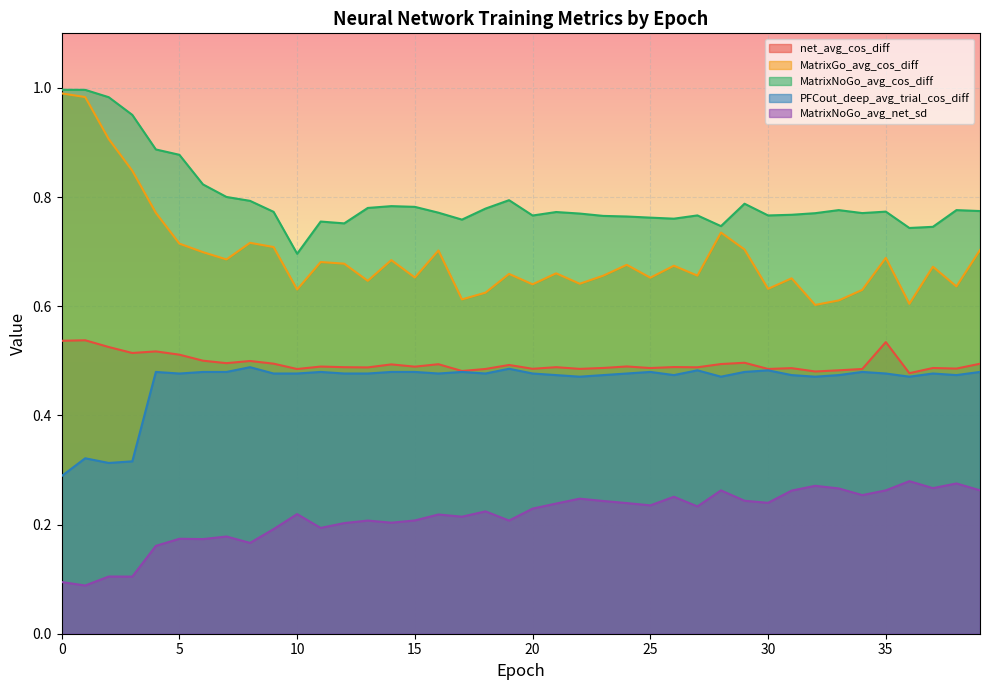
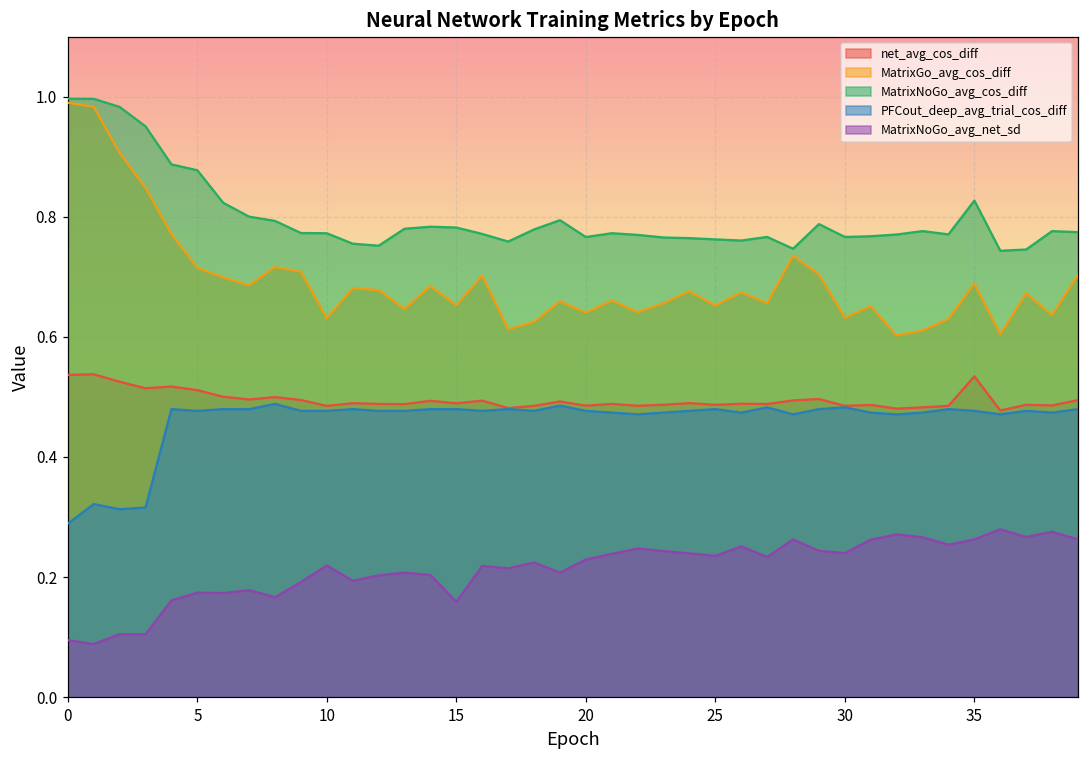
  {
    "net_avg_cos_diff": {
      "0": 0.54,
      "5": 0.51,
      "10": 0.48,
      "15": 0.49,
      "20": 0.49,
      "25": 0.49,
      "35": 0.53
    },
    "MatrixGo_avg_cos_diff": {
      "0": 0.99,
      "5": 0.71,
      "10": 0.63,
      "15": 0.65,
      "20": 0.64,
      "25": 0.65,
      "30": 0.63,
      "35": 0.69
    },
    "MatrixNoGo_avg_cos_diff": {
      "0": 1.00,
      "5": 0.88,
-     "10": 0.70,
+     "10": 0.77,
      "15": 0.78,
      "20": 0.77,
      "25": 0.76,
      "30": 0.77,
-     "35": 0.77
+     "35": 0.83
    },
    "PFCout_deep_avg_trial_cos_diff": {
      "0": 0.29,
      "5": 0.48,
      "10": 0.48,
      "15": 0.48,
      "20": 0.48,
      "25": 0.48,
      "35": 0.48
    },
    "MatrixNoGo_avg_net_sd": {
      "0": 0.09,
      "5": 0.17,
      "10": 0.22,
-     "15": 0.21,
+     "15": 0.16,
      "20": 0.23,
      "25": 0.24,
      "30": 0.24,
      "35": 0.26
    }
  }
